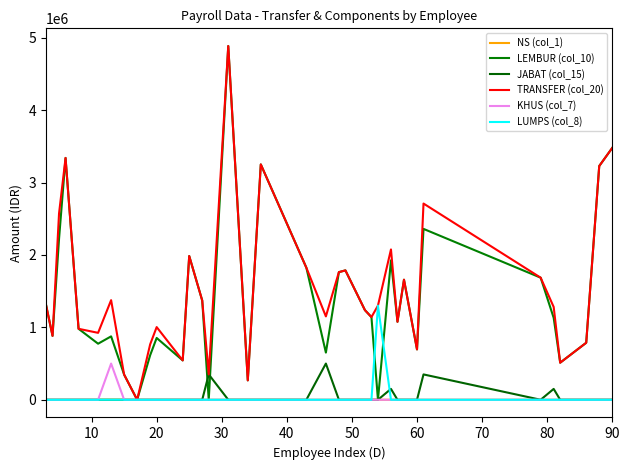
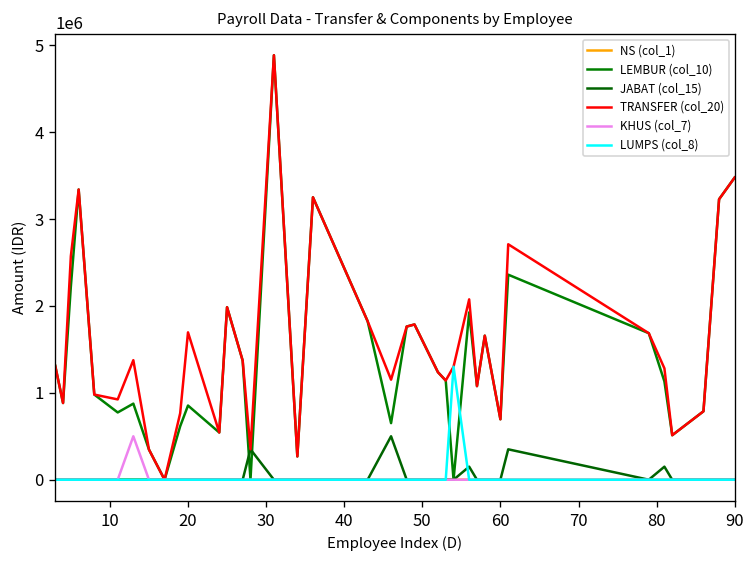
  {
    "TRANSFER (col_20)": {
-     "20": 1000000
+     "20": 1700000
    }
  }
